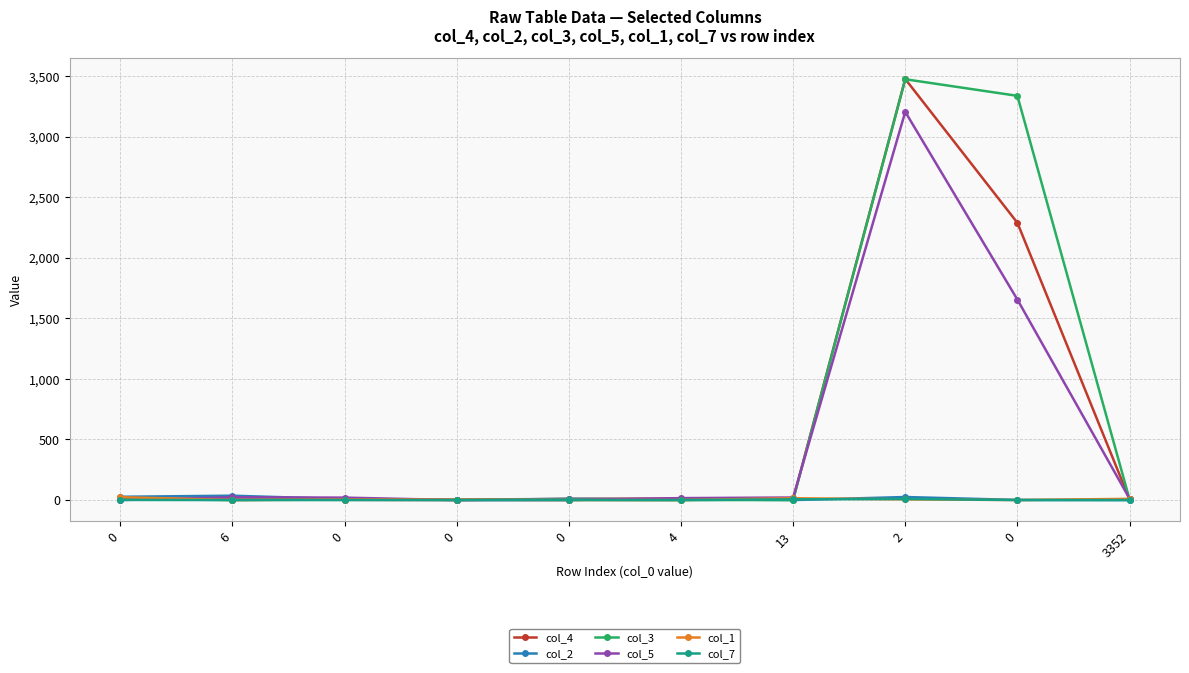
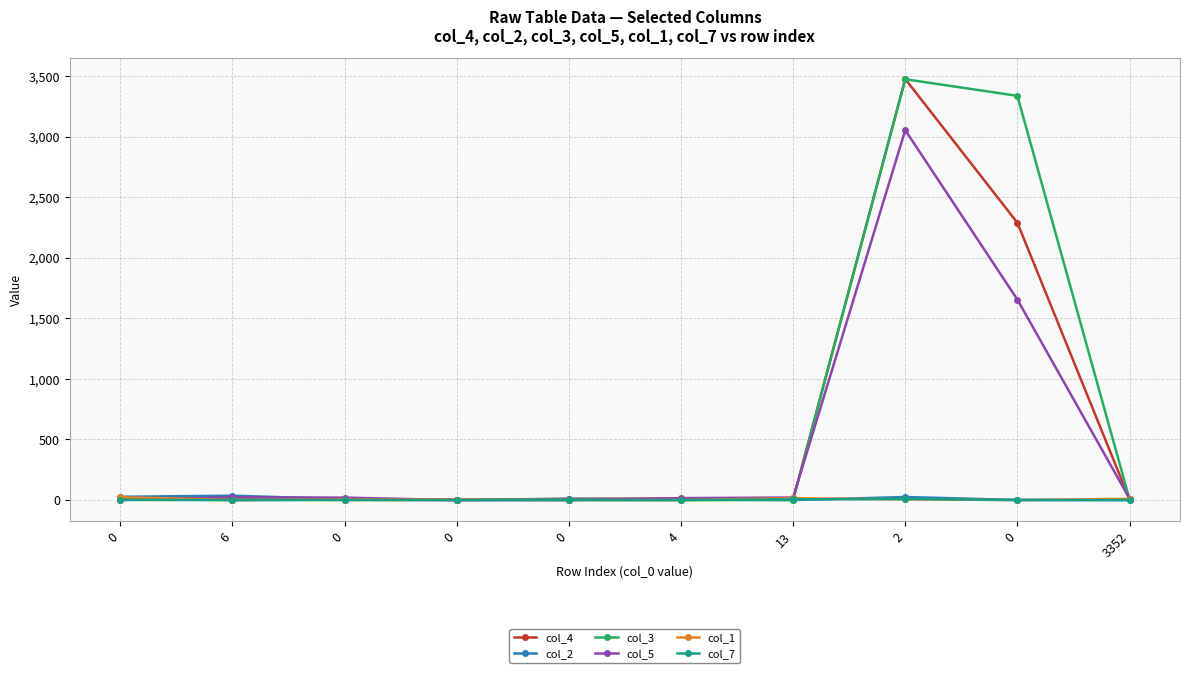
  {
    "col_5": {
-     "2": "3,210"
+     "2": "3,050"
    }
  }
